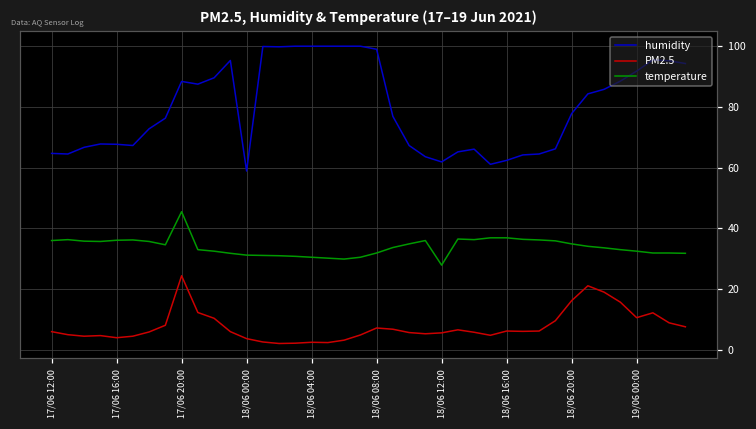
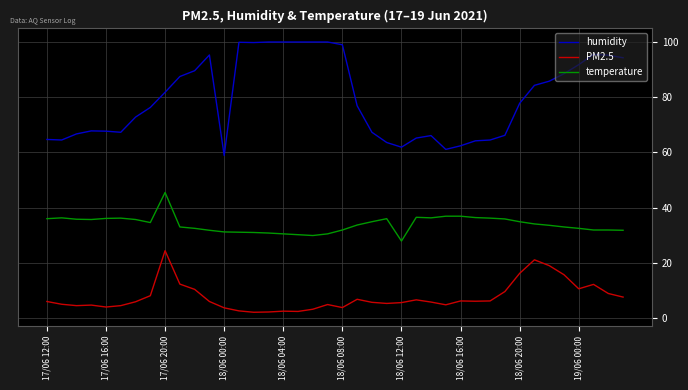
  {
    "humidity": {
      "17/06 12:00": 65,
      "17/06 16:00": 68,
-     "17/06 20:00": 88,
+     "17/06 20:00": 82,
      "18/06 00:00": 59,
      "18/06 04:00": 100,
      "18/06 08:00": 99,
      "18/06 12:00": 62,
      "18/06 16:00": 62,
      "18/06 20:00": 78
    },
    "PM2.5": {
      "17/06 12:00": 6,
      "17/06 16:00": 4,
      "17/06 20:00": 24,
      "18/06 00:00": 4,
      "18/06 04:00": 3,
-     "18/06 08:00": 7,
+     "18/06 08:00": 4,
      "18/06 12:00": 6,
      "18/06 16:00": 6,
      "18/06 20:00": 16,
      "19/06 00:00": 11
    },
    "temperature": {
      "17/06 12:00": 36,
      "17/06 16:00": 36,
      "17/06 20:00": 46,
      "18/06 00:00": 31,
      "18/06 04:00": 31,
      "18/06 08:00": 32,
      "18/06 12:00": 28,
      "18/06 16:00": 37,
      "18/06 20:00": 35,
      "19/06 00:00": 33
    }
  }
